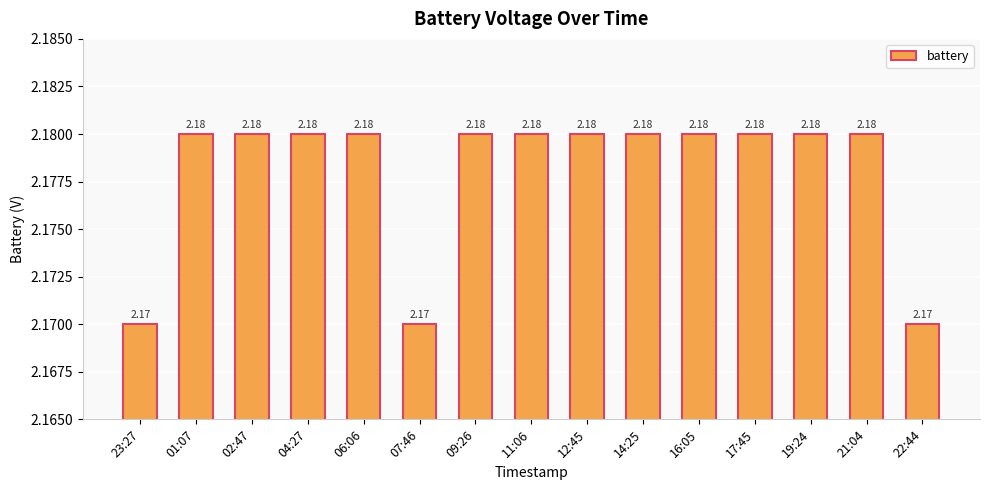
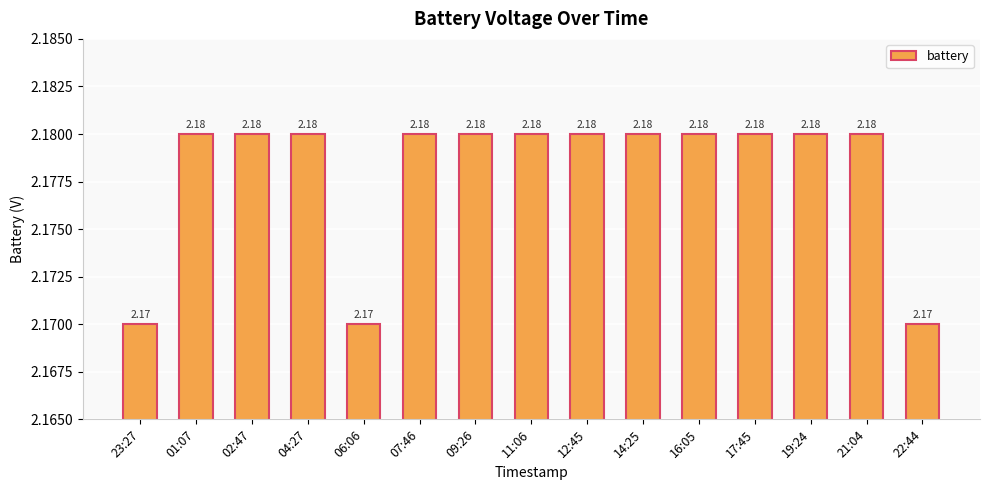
  {
    "23:27": 2.17,
    "01:07": 2.18,
    "02:47": 2.18,
    "04:27": 2.18,
-   "06:06": 2.18,
-   "07:46": 2.17,
+   "06:06": 2.17,
+   "07:46": 2.18,
    "09:26": 2.18,
    "11:06": 2.18,
    "12:45": 2.18,
    "14:25": 2.18,
    "16:05": 2.18,
    "17:45": 2.18,
    "19:24": 2.18,
    "21:04": 2.18,
    "22:44": 2.17
  }
